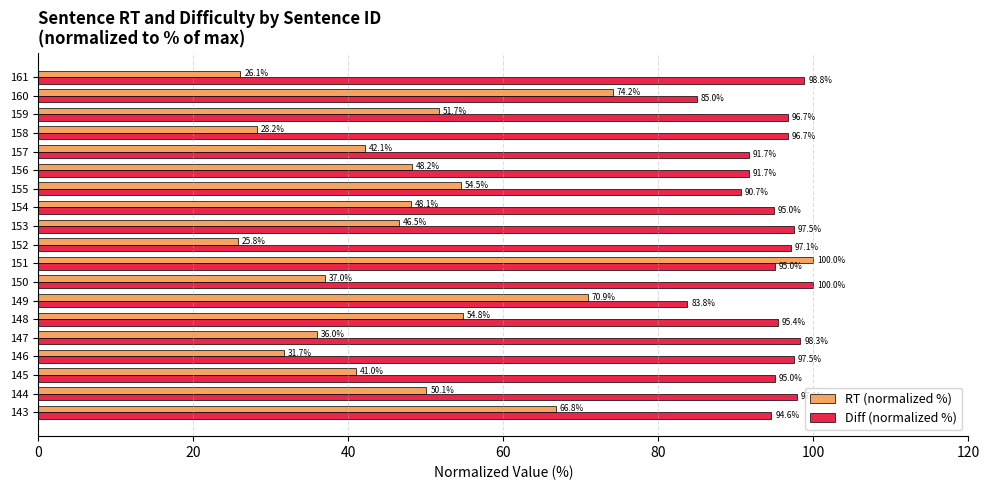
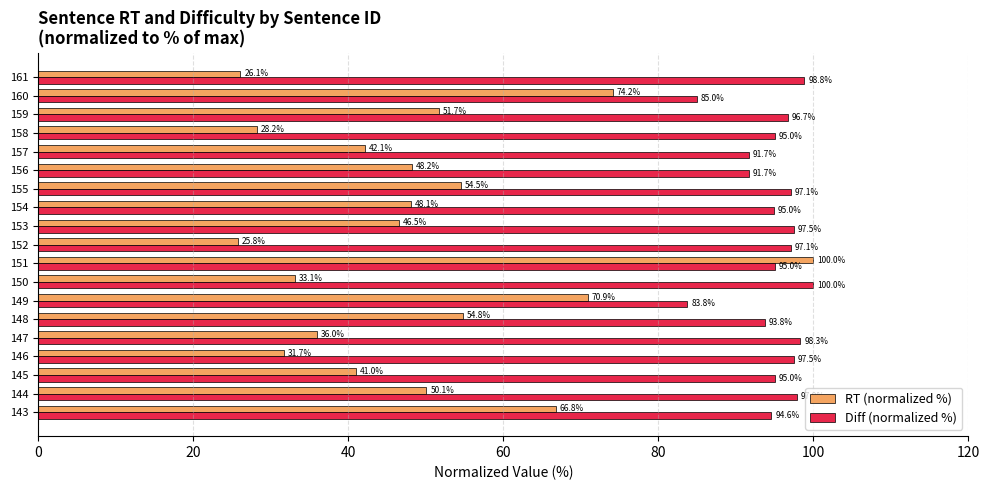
  {
    "RT (normalized %)": {
      "161": "26.1%",
      "160": "74.2%",
      "159": "51.7%",
      "158": "28.2%",
      "157": "42.1%",
      "156": "48.2%",
      "155": "54.5%",
      "154": "48.1%",
      "153": "46.5%",
      "152": "25.8%",
      "151": "100.0%",
-     "150": "37.0%",
+     "150": "33.1%",
      "149": "70.9%",
      "148": "54.8%",
      "147": "36.0%",
      "146": "31.7%",
      "145": "41.0%",
      "144": "50.1%",
      "143": "66.8%"
    },
    "Diff (normalized %)": {
      "161": "98.8%",
      "160": "85.0%",
      "159": "96.7%",
-     "158": "96.7%",
+     "158": "95.0%",
      "157": "91.7%",
      "156": "91.7%",
-     "155": "90.7%",
+     "155": "97.1%",
      "154": "95.0%",
      "153": "97.5%",
      "152": "97.1%",
      "151": "95.0%",
      "150": "100.0%",
      "149": "83.8%",
-     "148": "95.4%",
+     "148": "93.8%",
      "147": "98.3%",
      "146": "97.5%",
      "145": "95.0%",
      "143": "94.6%"
    }
  }
